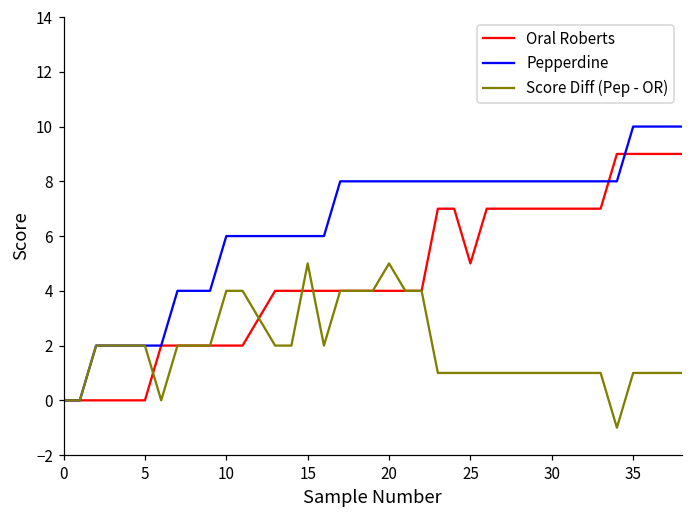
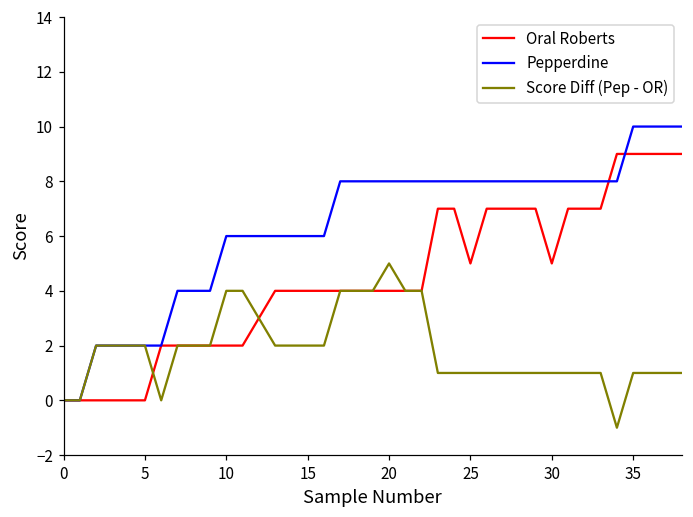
  {
    "Oral Roberts": {
      "5": 0,
      "10": 2,
      "15": 4,
      "20": 4,
      "25": 5,
-     "30": 7,
+     "30": 5,
      "35": 9
    },
    "Pepperdine": {
      "10": 6,
      "15": 6,
      "20": 8,
      "25": 8,
      "30": 8,
      "35": 10
    },
    "Score Diff (Pep - OR)": {
      "10": 4,
-     "15": 5,
+     "15": 2,
      "20": 5,
      "25": 1,
      "30": 1,
      "35": 1
    }
  }
